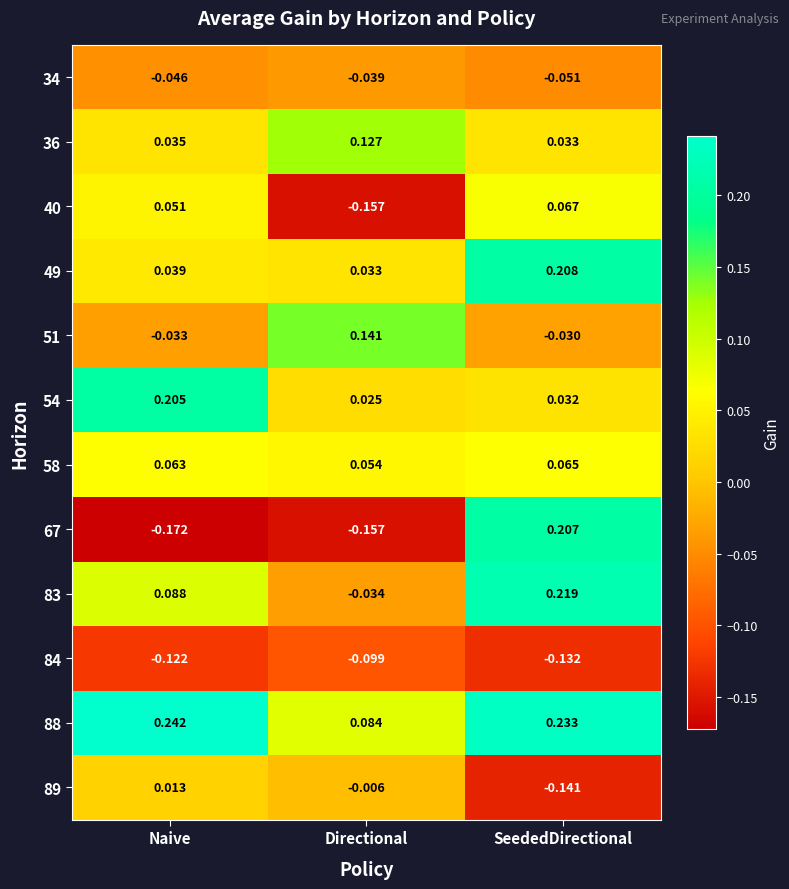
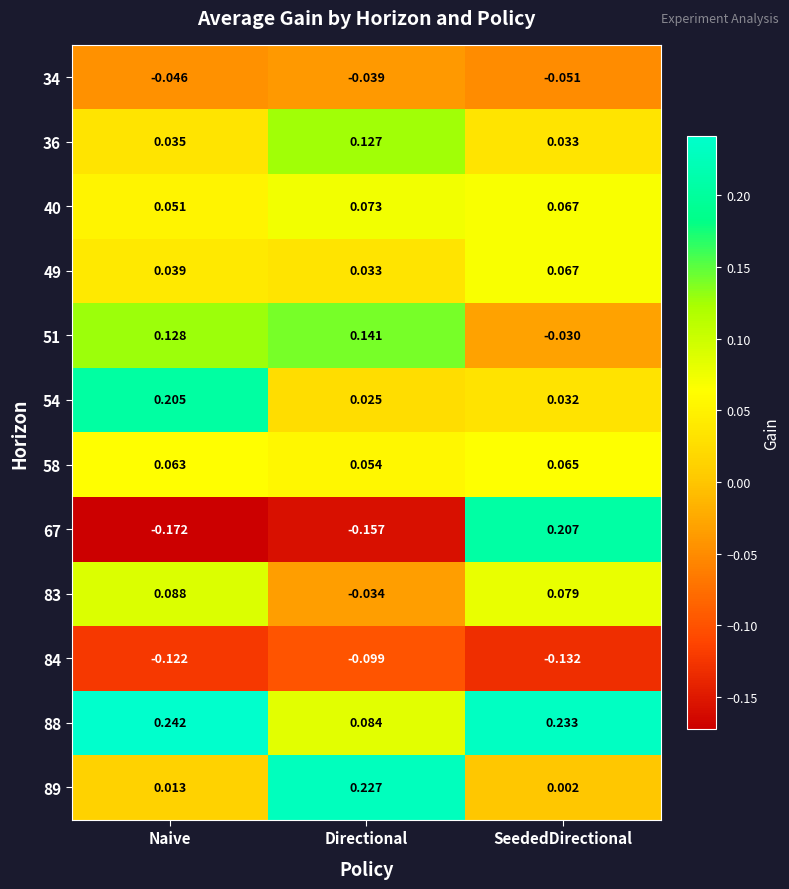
  {
    "34": {
      "Naive": -0.046,
      "Directional": -0.039,
      "SeededDirectional": -0.051
    },
    "36": {
      "Naive": 0.035,
      "Directional": 0.127,
      "SeededDirectional": 0.033
    },
    "40": {
      "Naive": 0.051,
-     "Directional": -0.157,
+     "Directional": 0.073,
      "SeededDirectional": 0.067
    },
    "49": {
      "Naive": 0.039,
      "Directional": 0.033,
-     "SeededDirectional": 0.208
+     "SeededDirectional": 0.067
    },
    "51": {
-     "Naive": -0.033,
+     "Naive": 0.128,
      "Directional": 0.141,
      "SeededDirectional": -0.030
    },
    "54": {
      "Naive": 0.205,
      "Directional": 0.025,
      "SeededDirectional": 0.032
    },
    "58": {
      "Naive": 0.063,
      "Directional": 0.054,
      "SeededDirectional": 0.065
    },
    "67": {
      "Naive": -0.172,
      "Directional": -0.157,
      "SeededDirectional": 0.207
    },
    "83": {
      "Naive": 0.088,
      "Directional": -0.034,
-     "SeededDirectional": 0.219
+     "SeededDirectional": 0.079
    },
    "84": {
      "Naive": -0.122,
      "Directional": -0.099,
      "SeededDirectional": -0.132
    },
    "88": {
      "Naive": 0.242,
      "Directional": 0.084,
      "SeededDirectional": 0.233
    },
    "89": {
      "Naive": 0.013,
-     "Directional": -0.006,
-     "SeededDirectional": -0.141
+     "Directional": 0.227,
+     "SeededDirectional": 0.002
    }
  }
